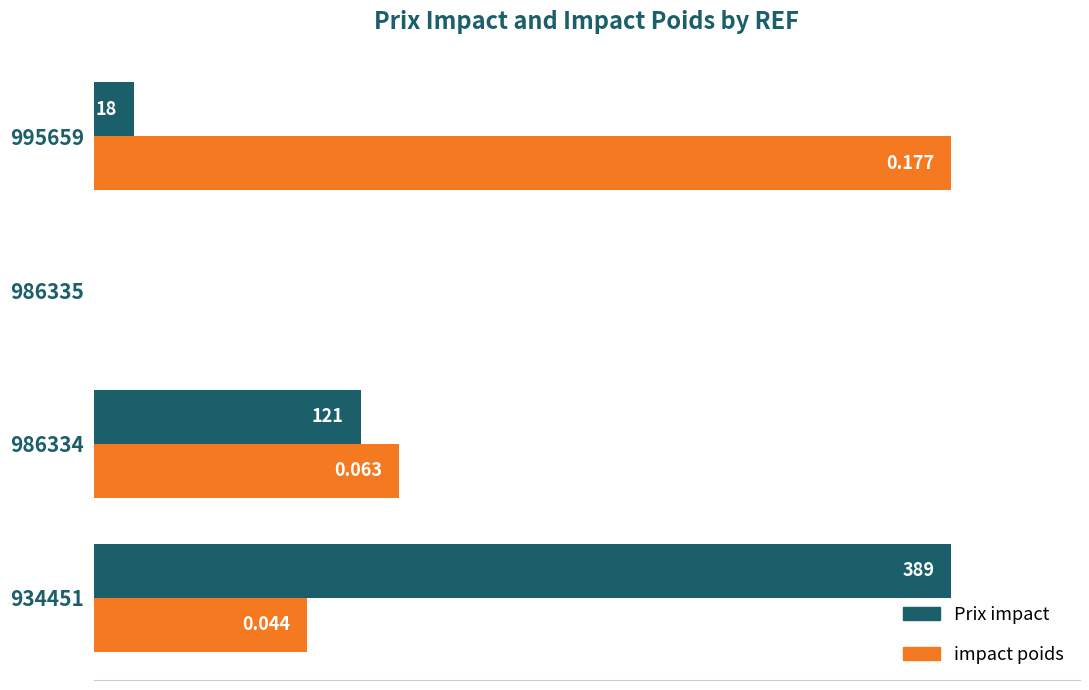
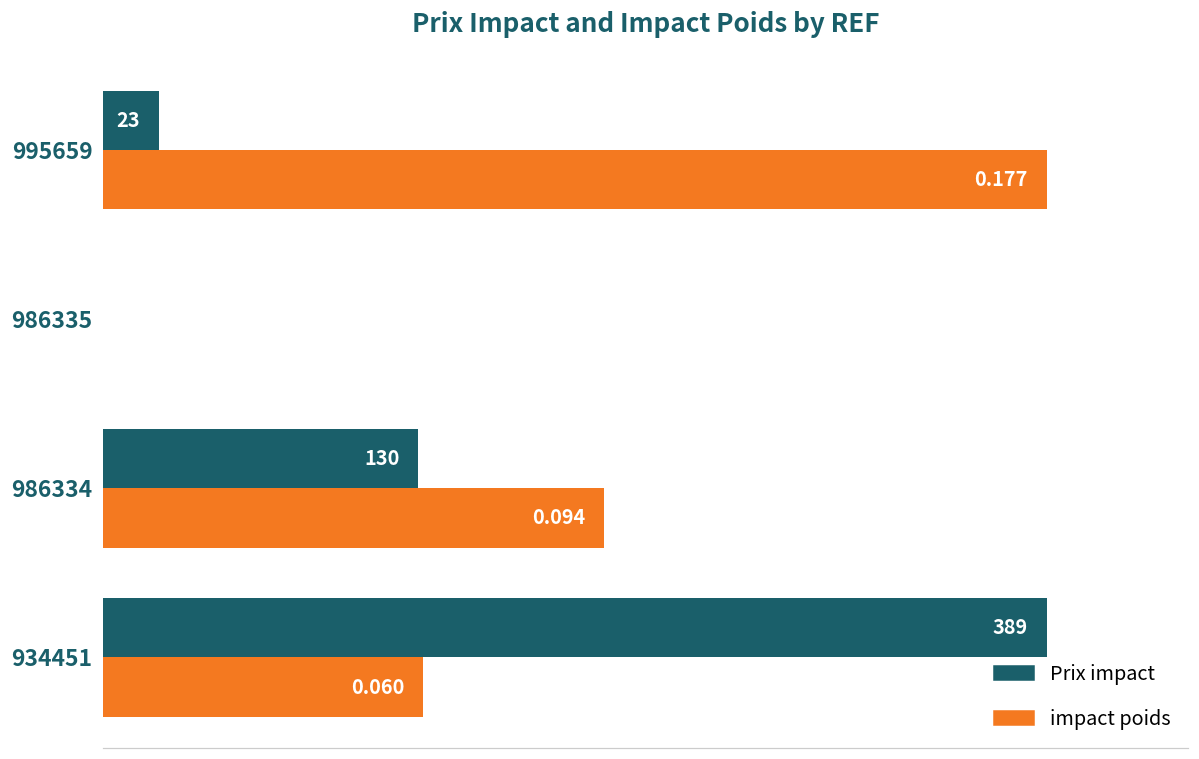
  {
    "Prix impact": {
-     "995659": 18,
-     "986334": 121
+     "995659": 23,
+     "986334": 130
    },
    "impact poids": {
-     "986334": 0.063,
-     "934451": 0.044
+     "986334": 0.094,
+     "934451": 0.060
    }
  }
